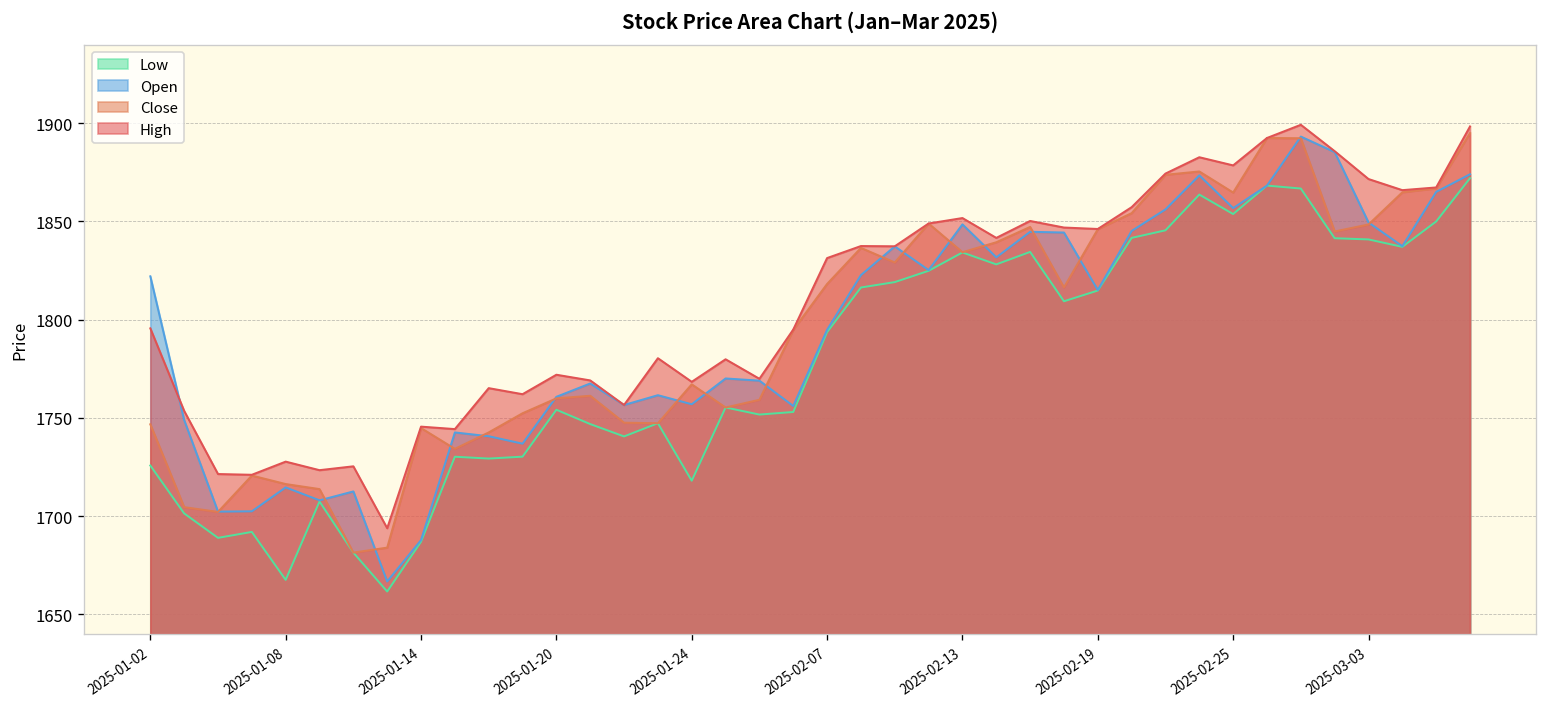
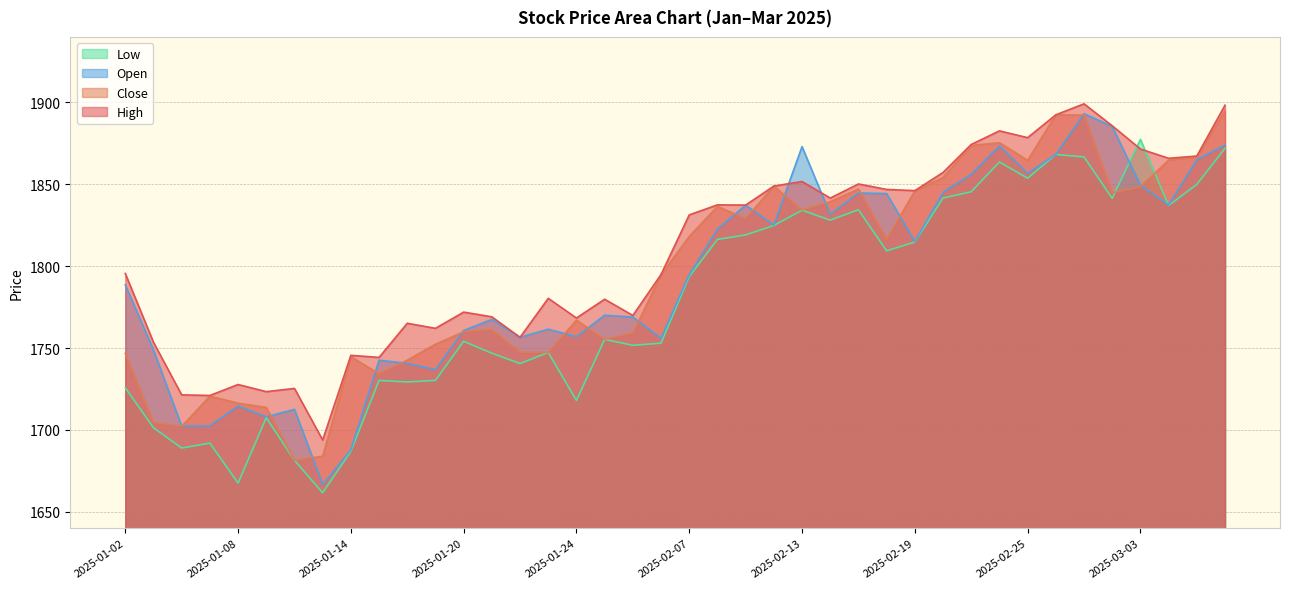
  {
    "Low": {
      "2025-01-02": 1726,
      "2025-01-08": 1668,
      "2025-01-20": 1754,
      "2025-01-24": 1718,
      "2025-02-25": 1854,
-     "2025-03-03": 1841
+     "2025-03-03": 1877
    },
    "Open": {
-     "2025-01-02": 1822,
+     "2025-01-02": 1789,
      "2025-01-08": 1715,
      "2025-01-24": 1757,
-     "2025-02-13": 1848,
+     "2025-02-13": 1873,
      "2025-02-25": 1857
    }
  }
